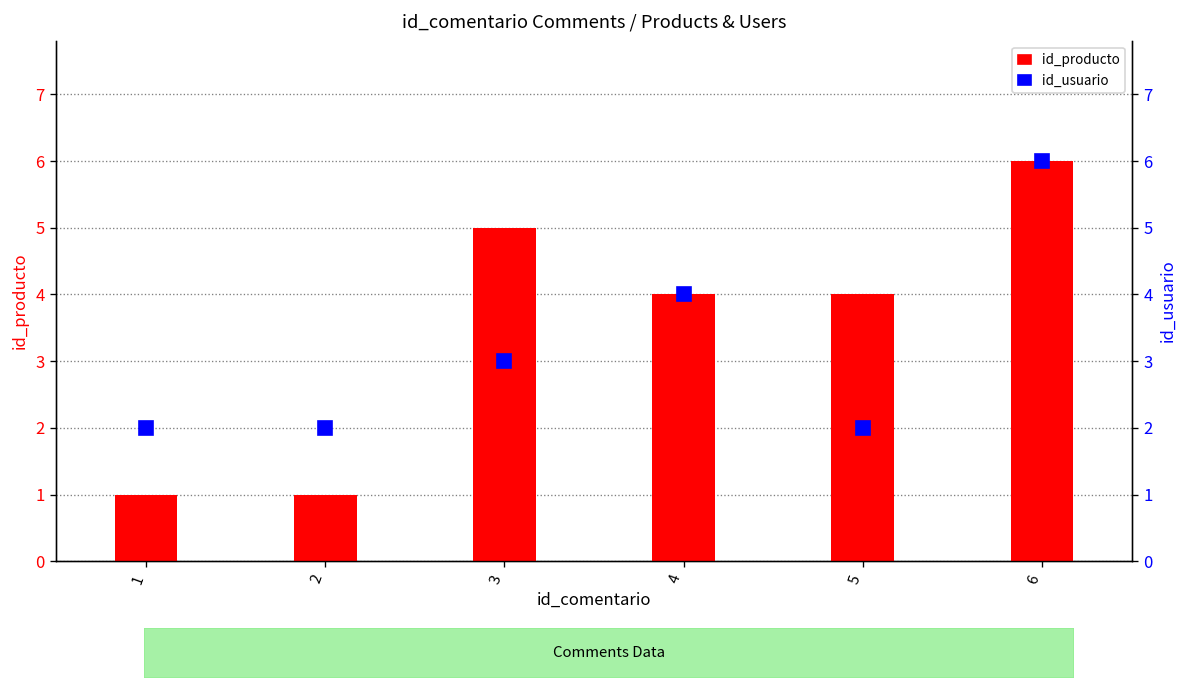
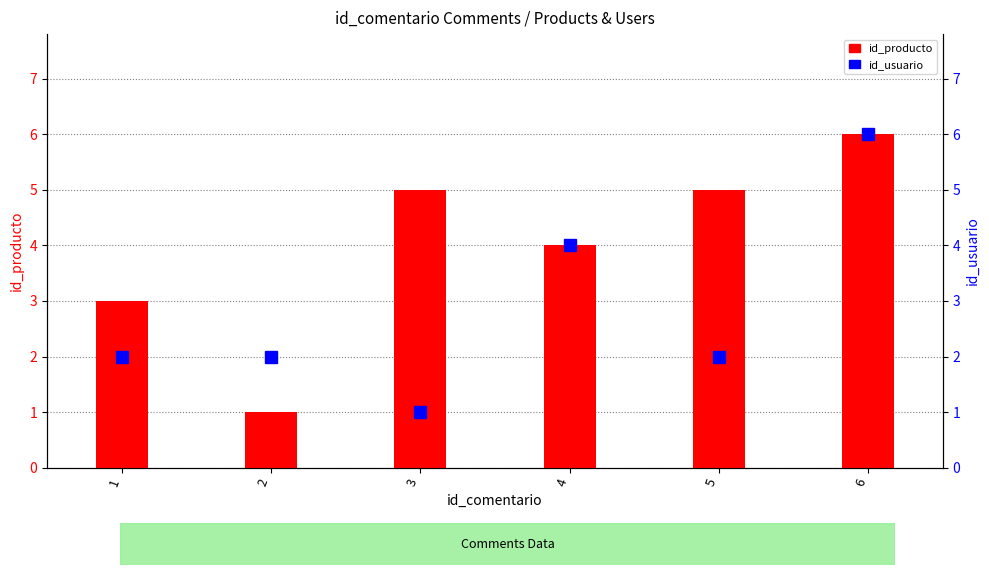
  {
    "id_producto": {
-     "1": 1,
+     "1": 3,
      "2": 1,
      "3": 5,
      "4": 4,
-     "5": 4,
+     "5": 5,
      "6": 6
    },
    "id_usuario": {
      "1": 2,
      "2": 2,
-     "3": 3,
+     "3": 1,
      "4": 4,
      "5": 2,
      "6": 6
    }
  }
